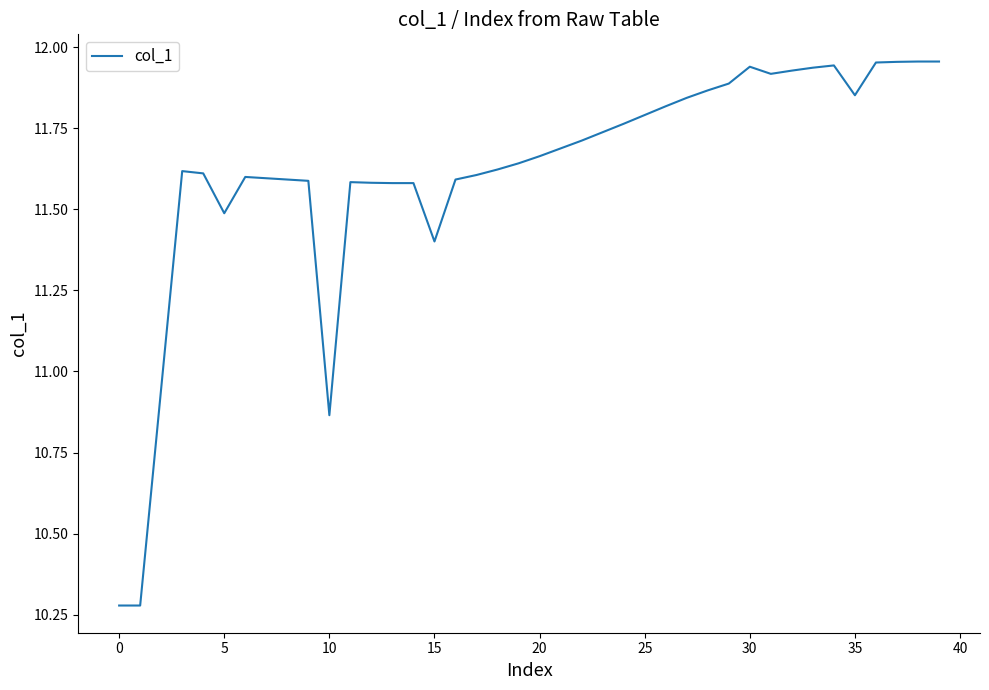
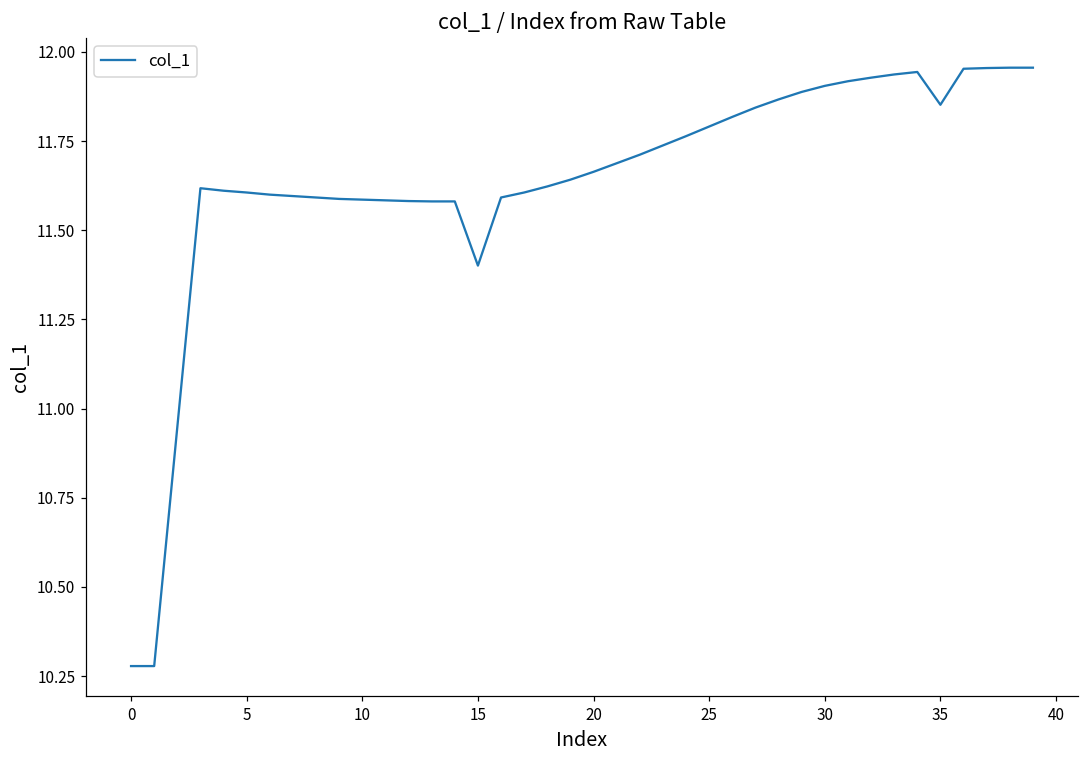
  {
    "0": 10.28,
-   "5": 11.49,
-   "10": 10.87,
+   "5": 11.61,
+   "10": 11.59,
    "15": 11.40,
    "20": 11.66,
    "25": 11.79,
-   "30": 11.94,
+   "30": 11.91,
    "35": 11.85
  }
